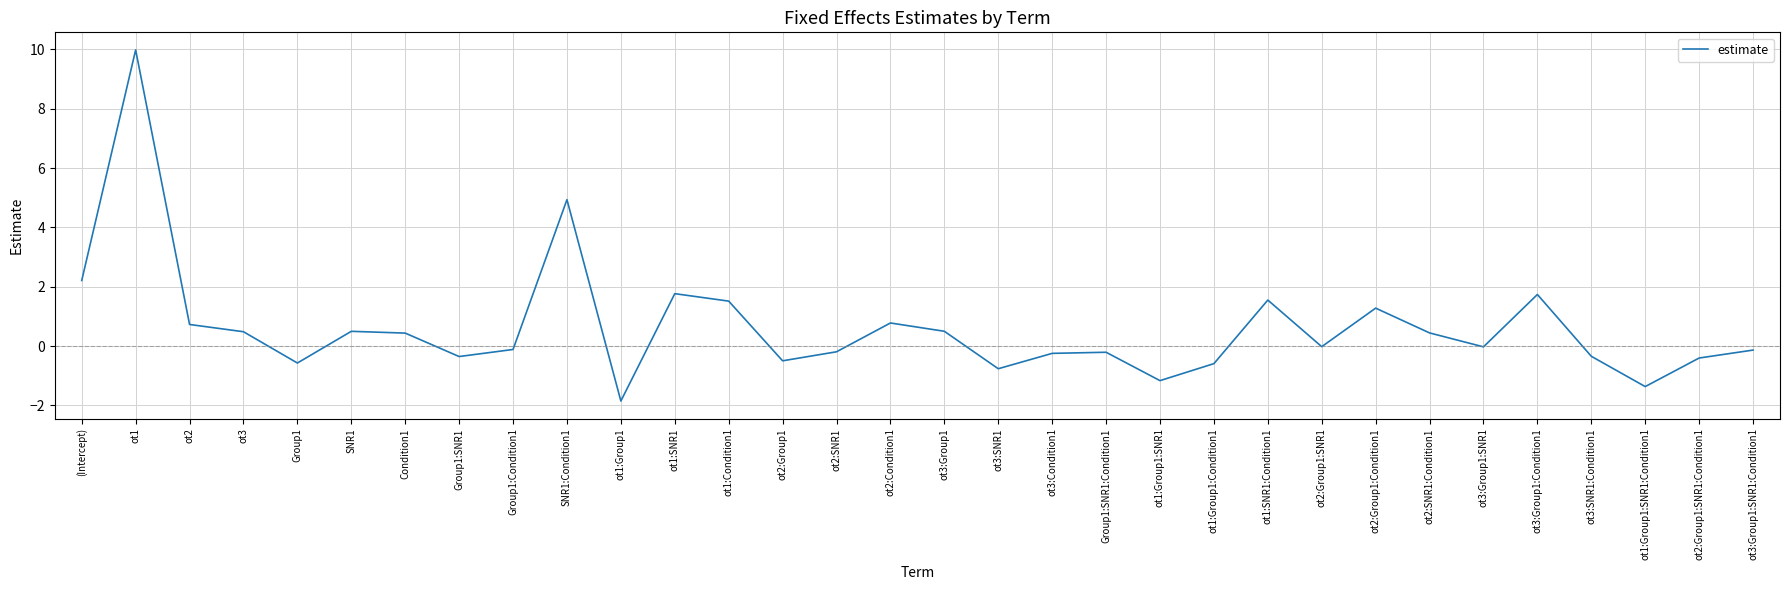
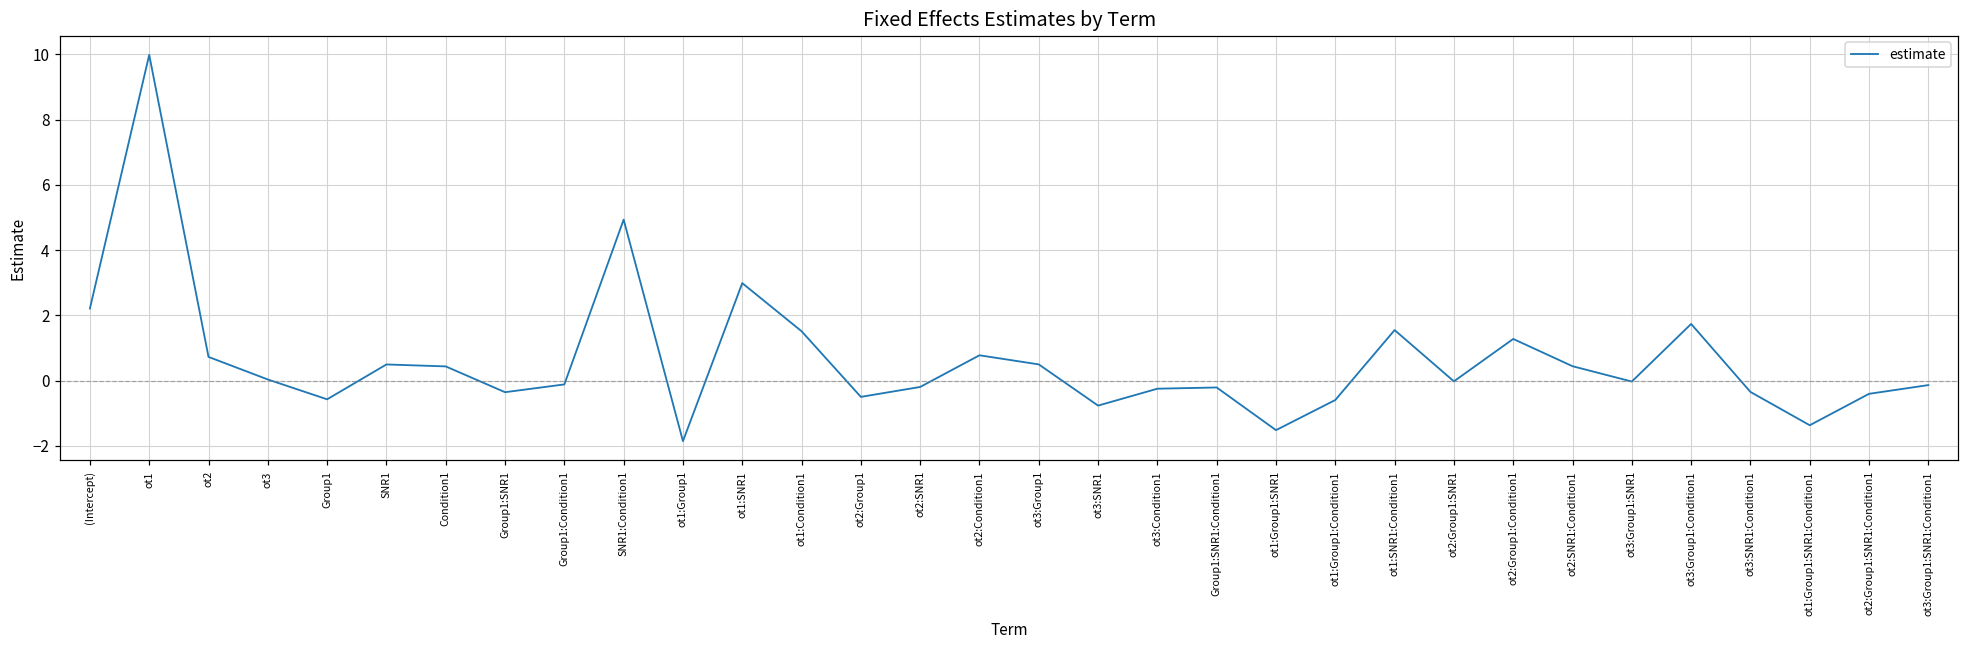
  {
    "(Intercept)": 2.2,
    "ot1": 10.0,
    "ot2": 0.7,
-   "ot3": 0.5,
+   "ot3": 0.0,
    "Group1": -0.6,
    "SNR1": 0.5,
    "Condition1": 0.4,
    "Group1:SNR1": -0.4,
    "Group1:Condition1": -0.1,
    "SNR1:Condition1": 4.9,
    "ot1:Group1": -1.9,
-   "ot1:SNR1": 1.8,
+   "ot1:SNR1": 3.0,
    "ot1:Condition1": 1.5,
    "ot2:Group1": -0.5,
    "ot2:SNR1": -0.2,
    "ot2:Condition1": 0.8,
    "ot3:Group1": 0.5,
    "ot3:SNR1": -0.8,
    "ot3:Condition1": -0.2,
    "Group1:SNR1:Condition1": -0.2,
-   "ot1:Group1:SNR1": -1.2,
+   "ot1:Group1:SNR1": -1.5,
    "ot1:Group1:Condition1": -0.6,
    "ot1:SNR1:Condition1": 1.5,
    "ot2:Group1:SNR1": 0.0,
    "ot2:Group1:Condition1": 1.3,
    "ot2:SNR1:Condition1": 0.4,
    "ot3:Group1:SNR1": 0.0,
    "ot3:Group1:Condition1": 1.7,
    "ot3:SNR1:Condition1": -0.3,
    "ot1:Group1:SNR1:Condition1": -1.4,
    "ot2:Group1:SNR1:Condition1": -0.4,
    "ot3:Group1:SNR1:Condition1": -0.1
  }
